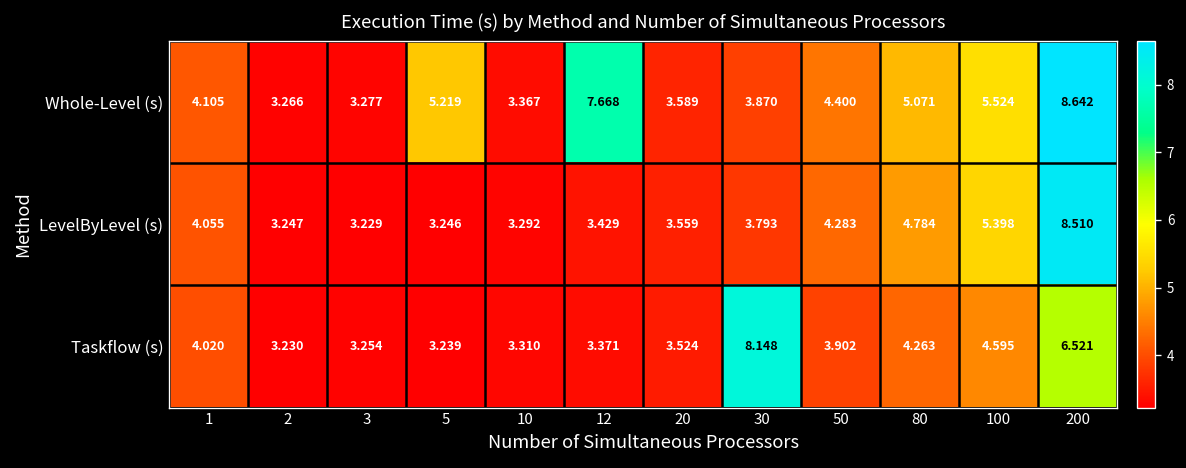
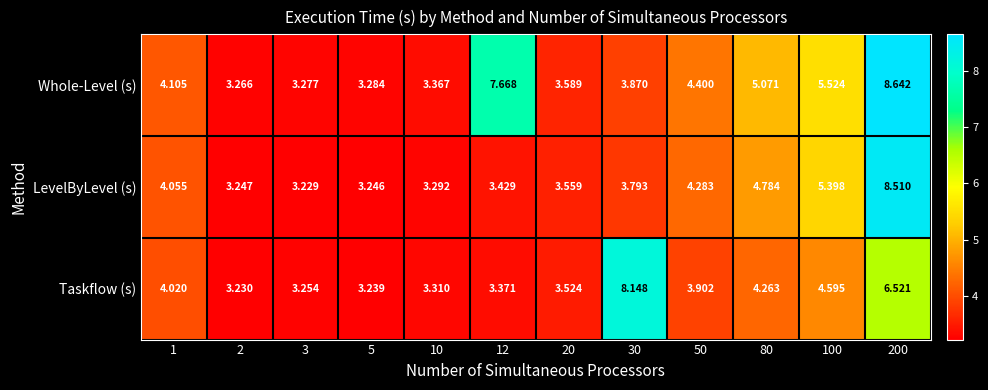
  {
    "Whole-Level (s)": {
      "1": 4.105,
      "2": 3.266,
      "3": 3.277,
-     "5": 5.219,
+     "5": 3.284,
      "10": 3.367,
      "12": 7.668,
      "20": 3.589,
      "30": 3.870,
      "50": 4.400,
      "80": 5.071,
      "100": 5.524,
      "200": 8.642
    },
    "LevelByLevel (s)": {
      "1": 4.055,
      "2": 3.247,
      "3": 3.229,
      "5": 3.246,
      "10": 3.292,
      "12": 3.429,
      "20": 3.559,
      "30": 3.793,
      "50": 4.283,
      "80": 4.784,
      "100": 5.398,
      "200": 8.510
    },
    "Taskflow (s)": {
      "1": 4.020,
      "2": 3.230,
      "3": 3.254,
      "5": 3.239,
      "10": 3.310,
      "12": 3.371,
      "20": 3.524,
      "30": 8.148,
      "50": 3.902,
      "80": 4.263,
      "100": 4.595,
      "200": 6.521
    }
  }
